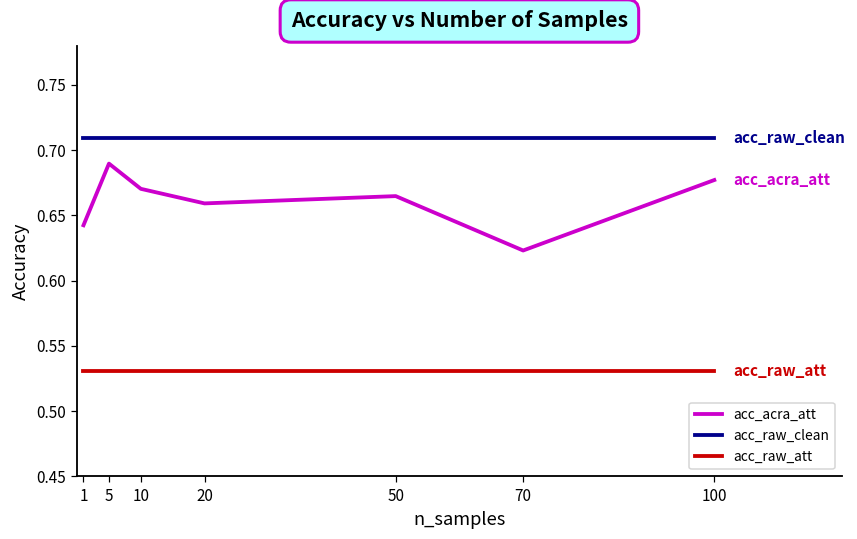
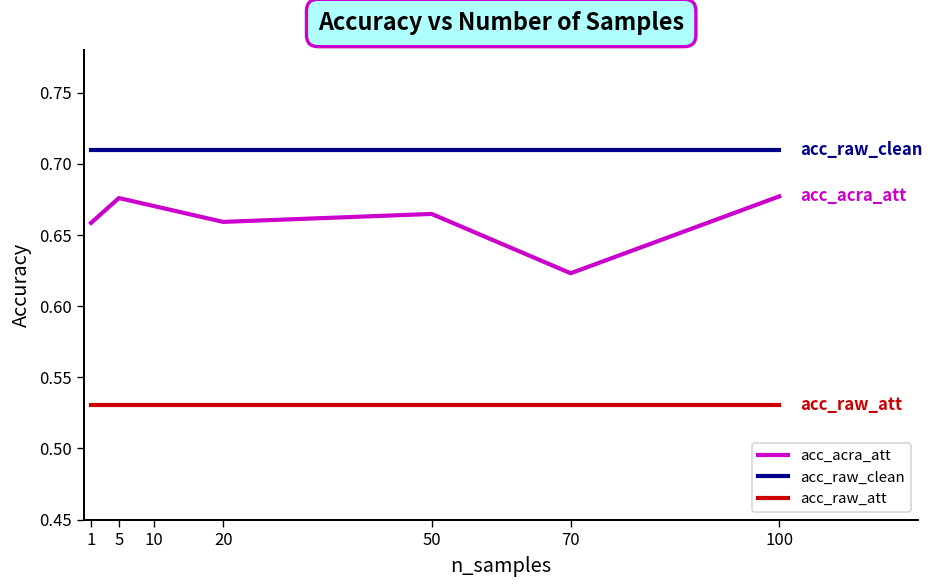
  {
    "acc_acra_att": {
-     "1": 0.642,
-     "5": 0.690,
+     "1": 0.659,
+     "5": 0.676,
      "10": 0.670,
      "20": 0.659,
      "50": 0.665,
      "70": 0.623,
      "100": 0.677
    },
    "acc_raw_clean": {
      "1": 0.709,
      "5": 0.709,
      "10": 0.709,
      "20": 0.709,
      "50": 0.709,
      "70": 0.709,
      "100": 0.709
    },
    "acc_raw_att": {
      "1": 0.531,
      "5": 0.531,
      "10": 0.531,
      "20": 0.531,
      "50": 0.531,
      "70": 0.531,
      "100": 0.531
    }
  }
